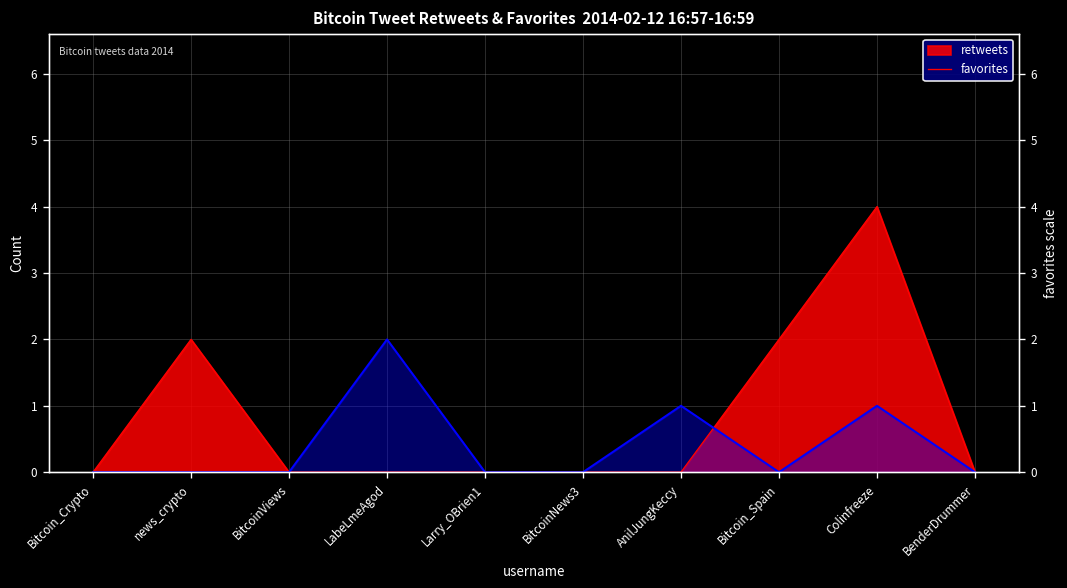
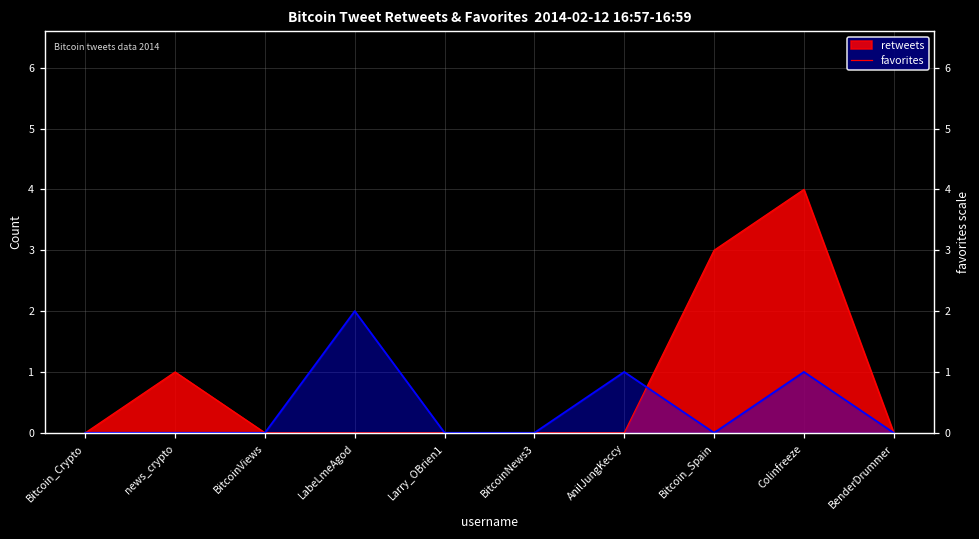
  {
    "retweets": {
-     "news_crypto": 2,
+     "news_crypto": 1,
      "LabeLmeAgod": 0,
      "AnilJungKeccy": 0,
-     "Bitcoin_Spain": 2,
+     "Bitcoin_Spain": 3,
      "Colinfreeze": 4
    }
  }
